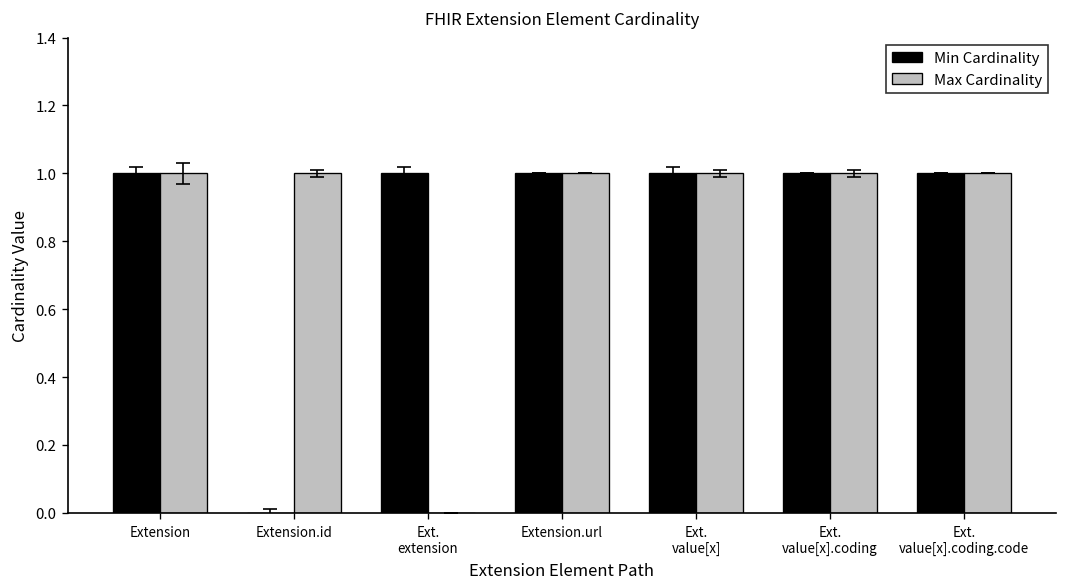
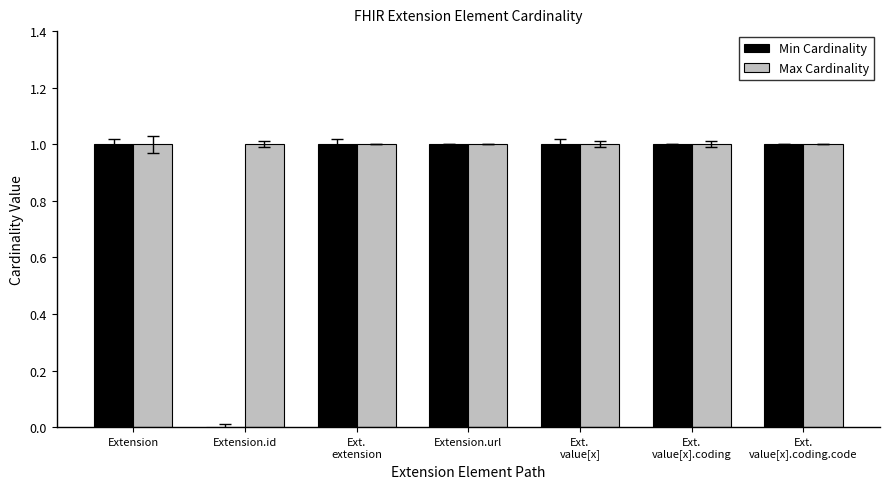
  {
    "Min Cardinality": {
      "Extension": 1,
      "Extension.id": 0,
      "Ext. extension": 1,
      "Extension.url": 1,
      "Ext. value[x]": 1,
      "Ext. value[x].coding": 1,
      "Ext. value[x].coding.code": 1
    },
    "Max Cardinality": {
      "Extension": 1,
      "Extension.id": 1,
-     "Ext. extension": 0,
+     "Ext. extension": 1,
      "Extension.url": 1,
      "Ext. value[x]": 1,
      "Ext. value[x].coding": 1,
      "Ext. value[x].coding.code": 1
    }
  }
